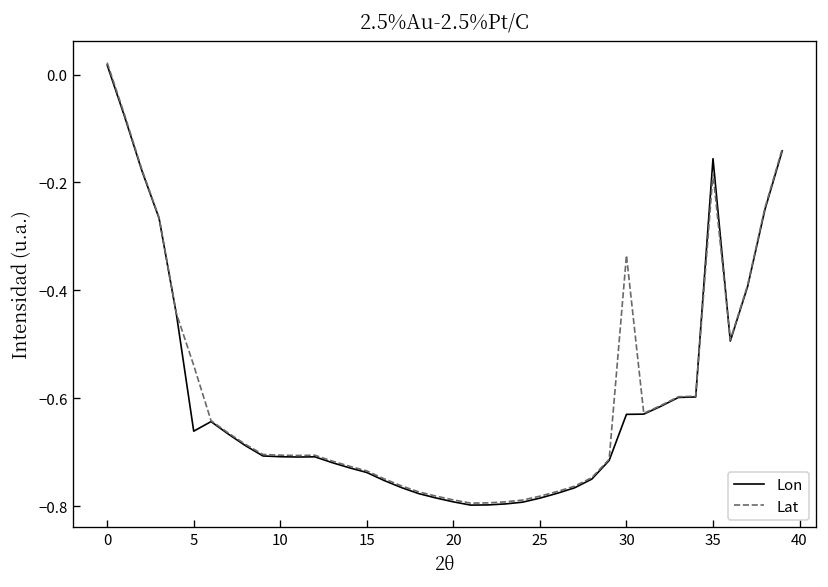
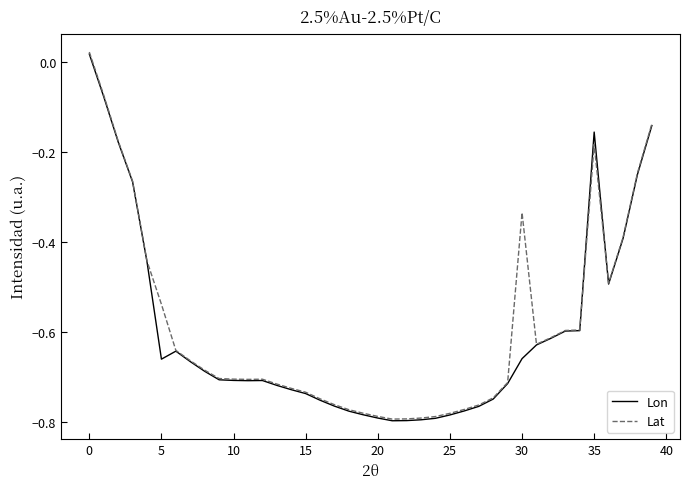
  {
    "Lon": {
      "5": -0.66,
-     "30": -0.63,
+     "30": -0.66,
      "35": -0.16
    },
    "Lat": {
      "5": -0.54,
      "30": -0.34,
      "35": -0.18
    }
  }
